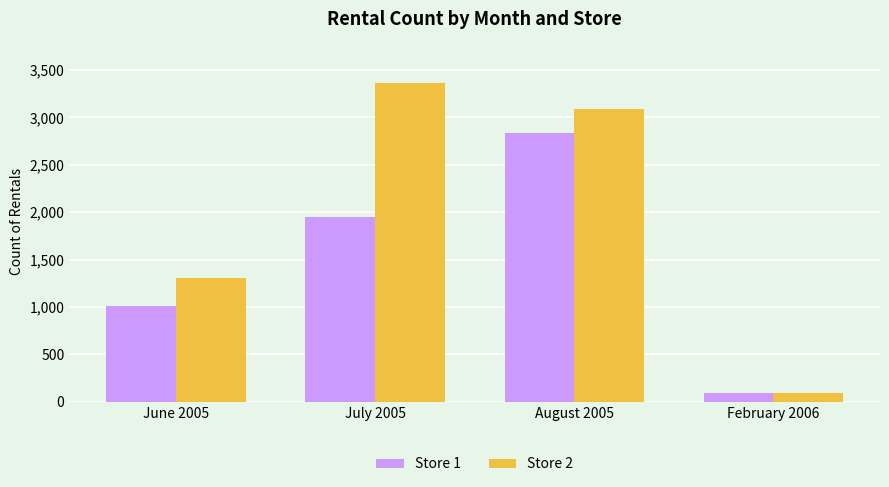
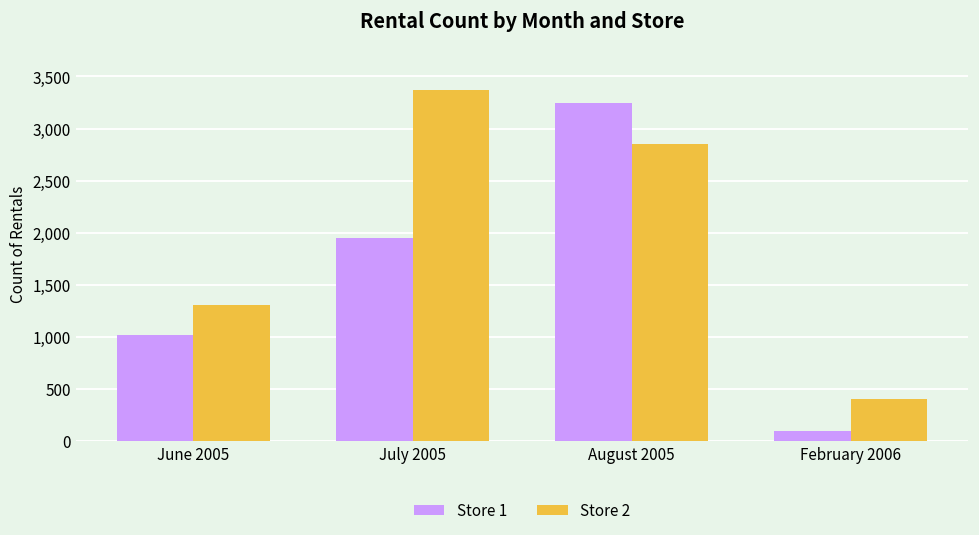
  {
    "Store 1": {
      "June 2005": "1,000",
      "July 2005": "1,900",
-     "August 2005": "2,800",
+     "August 2005": "3,200",
      "February 2006": "100"
    },
    "Store 2": {
      "June 2005": "1,300",
      "July 2005": "3,400",
-     "August 2005": "3,100",
-     "February 2006": "100"
+     "August 2005": "2,900",
+     "February 2006": "400"
    }
  }
